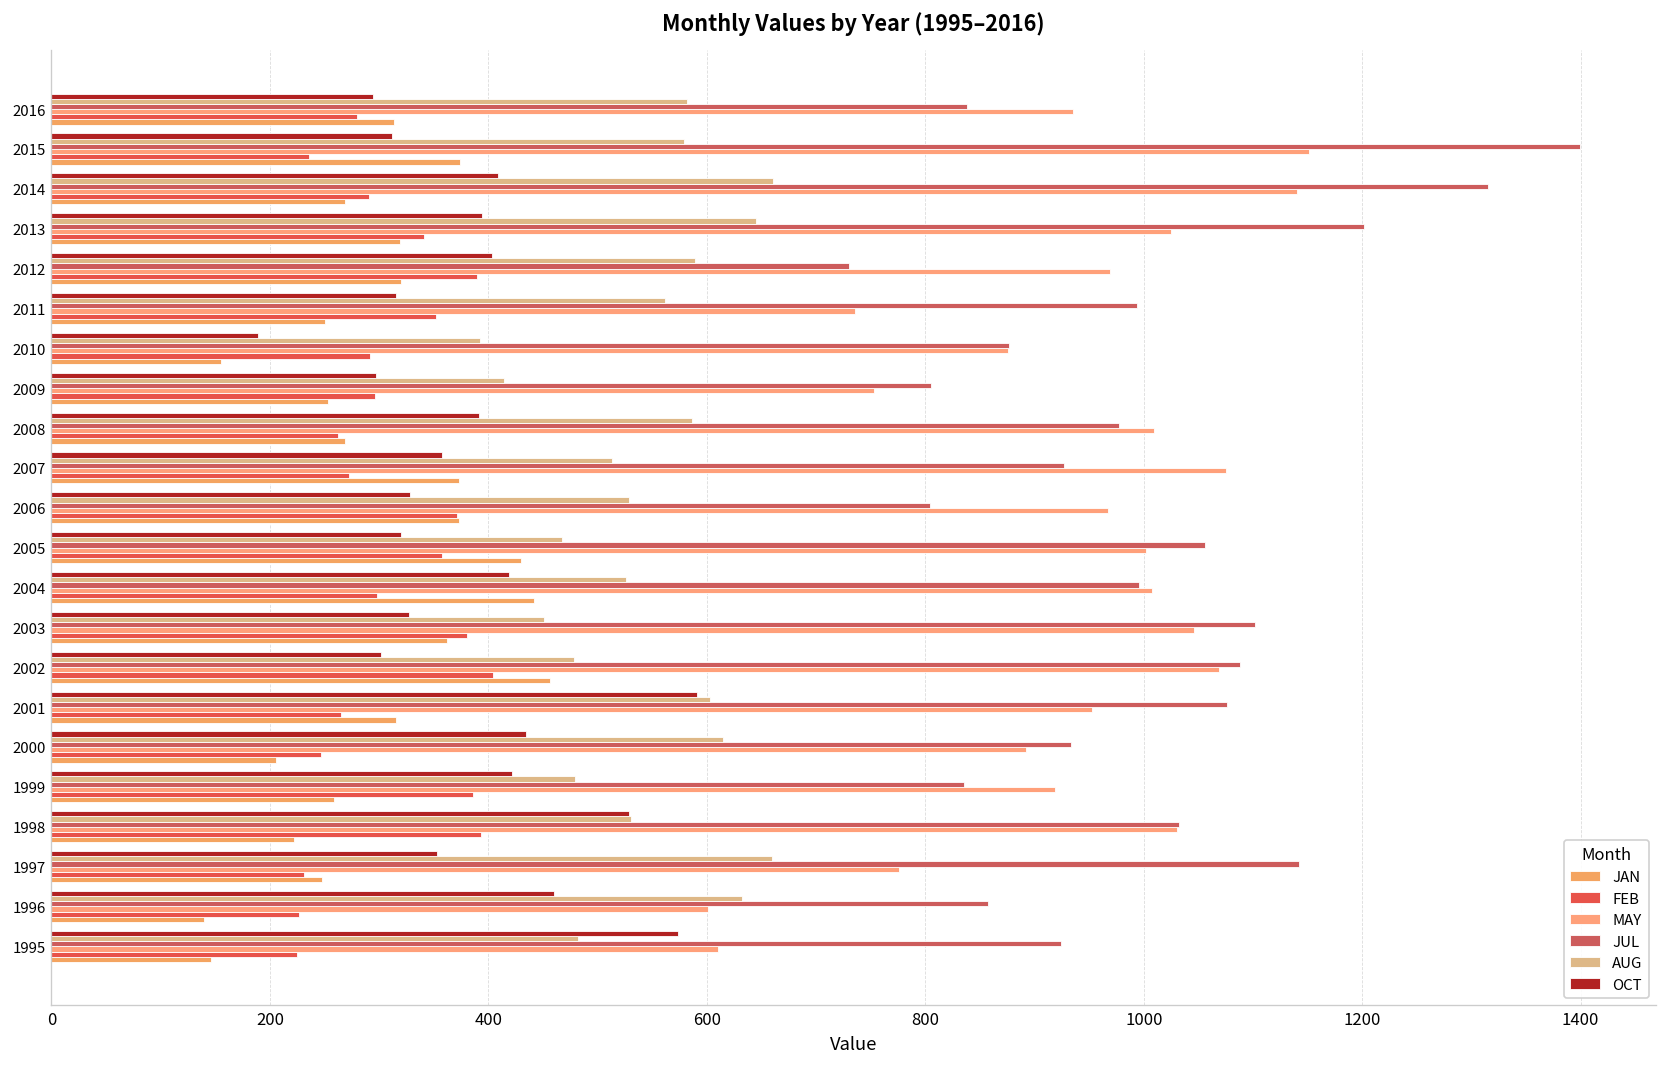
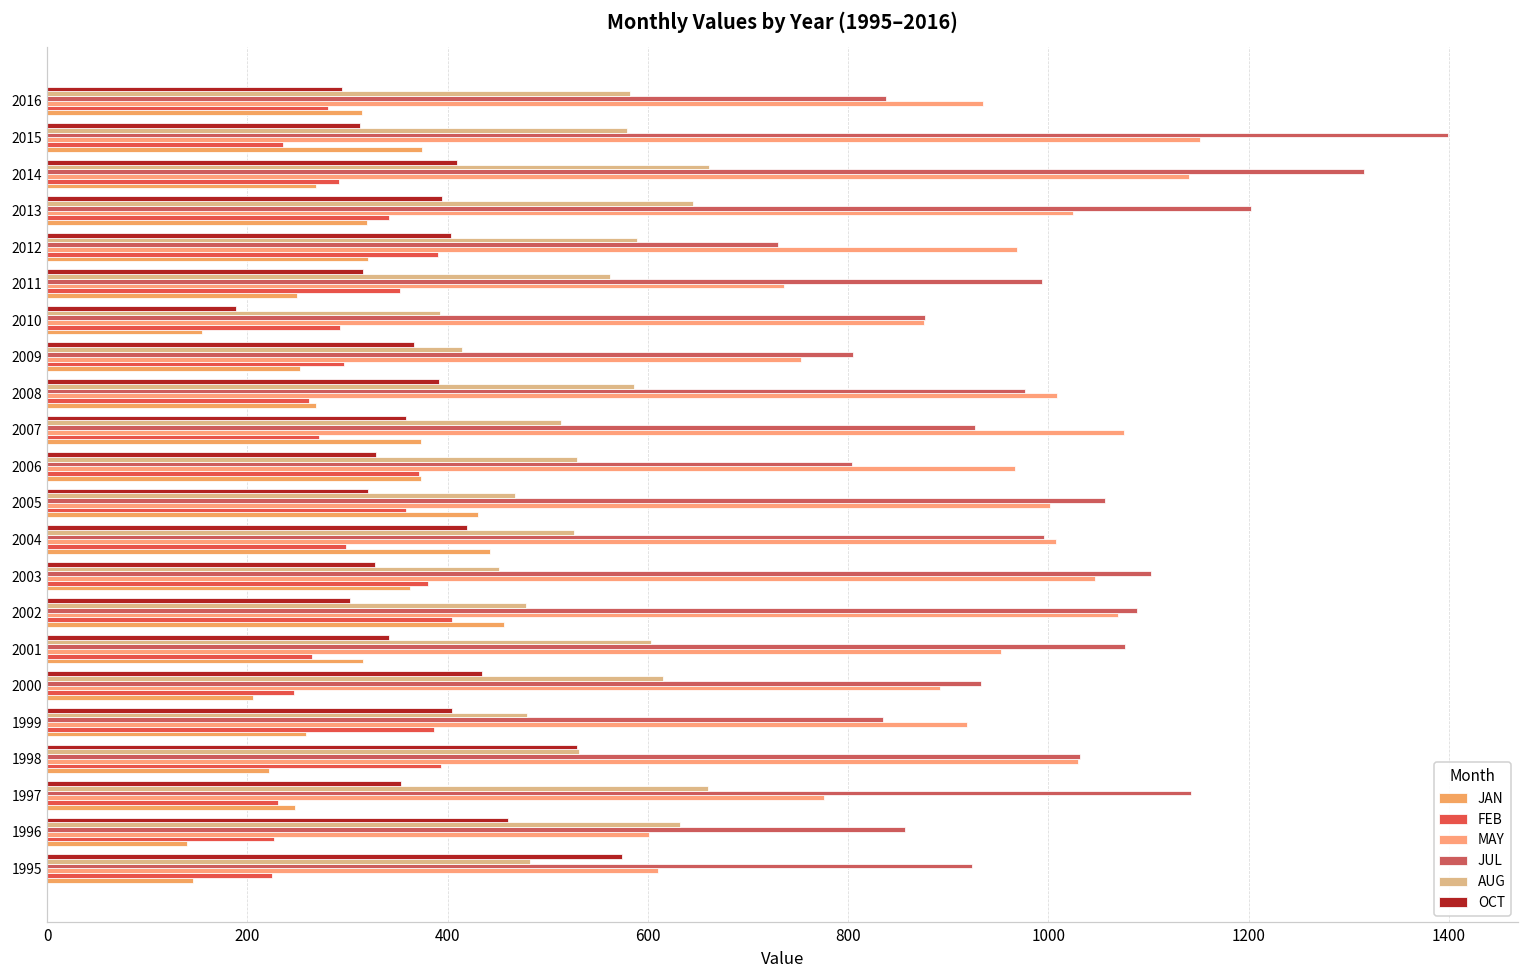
  {
    "OCT": {
      "2016": 290,
      "2015": 310,
      "2014": 410,
      "2013": 390,
      "2012": 400,
      "2011": 320,
      "2010": 190,
-     "2009": 300,
+     "2009": 370,
      "2008": 390,
      "2007": 360,
      "2006": 330,
      "2005": 320,
      "2004": 420,
      "2003": 330,
      "2002": 300,
-     "2001": 590,
+     "2001": 340,
      "2000": 430,
-     "1999": 420,
+     "1999": 400,
      "1998": 530,
      "1997": 350,
      "1996": 460,
      "1995": 570
    }
  }
